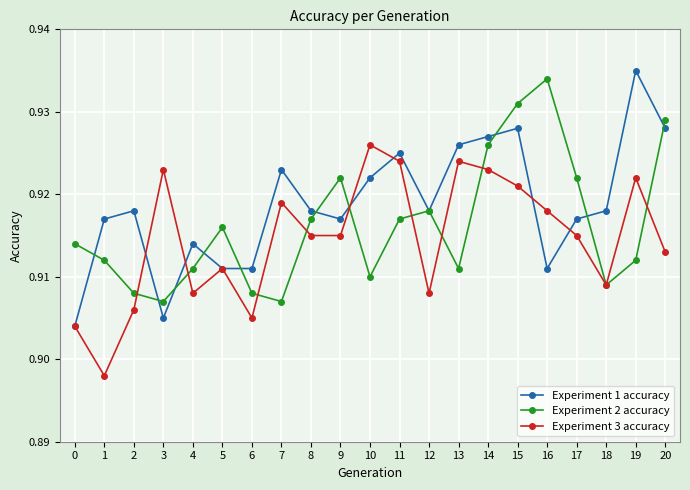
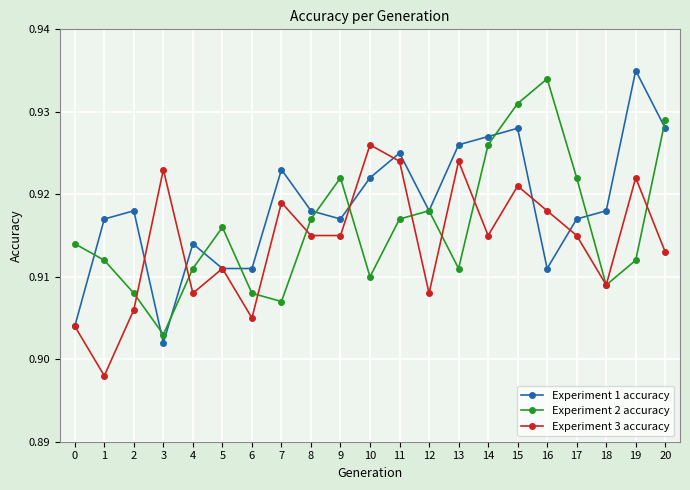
  {
    "Experiment 1 accuracy": {
      "1": 0.917,
      "2": 0.918,
-     "3": 0.905,
+     "3": 0.902,
      "4": 0.914,
      "6": 0.911,
      "7": 0.923,
      "8": 0.918,
      "9": 0.917,
      "10": 0.922,
      "11": 0.925,
      "13": 0.926,
      "14": 0.927,
      "15": 0.928,
      "16": 0.911,
      "17": 0.917,
      "18": 0.918,
      "19": 0.935,
      "20": 0.928
    },
    "Experiment 2 accuracy": {
      "0": 0.914,
      "1": 0.912,
      "2": 0.908,
-     "3": 0.907,
+     "3": 0.903,
      "4": 0.911,
      "5": 0.916,
      "6": 0.908,
      "7": 0.907,
      "8": 0.917,
      "9": 0.922,
      "10": 0.910,
      "11": 0.917,
      "13": 0.911,
      "14": 0.926,
      "15": 0.931,
      "16": 0.934,
      "17": 0.922,
      "19": 0.912,
      "20": 0.929
    },
    "Experiment 3 accuracy": {
      "1": 0.898,
      "2": 0.906,
      "3": 0.923,
      "4": 0.908,
      "6": 0.905,
      "7": 0.919,
      "8": 0.915,
      "9": 0.915,
      "10": 0.926,
      "11": 0.924,
      "12": 0.908,
      "13": 0.924,
-     "14": 0.923,
+     "14": 0.915,
      "15": 0.921,
      "16": 0.918,
      "17": 0.915,
      "19": 0.922,
      "20": 0.913
    }
  }
